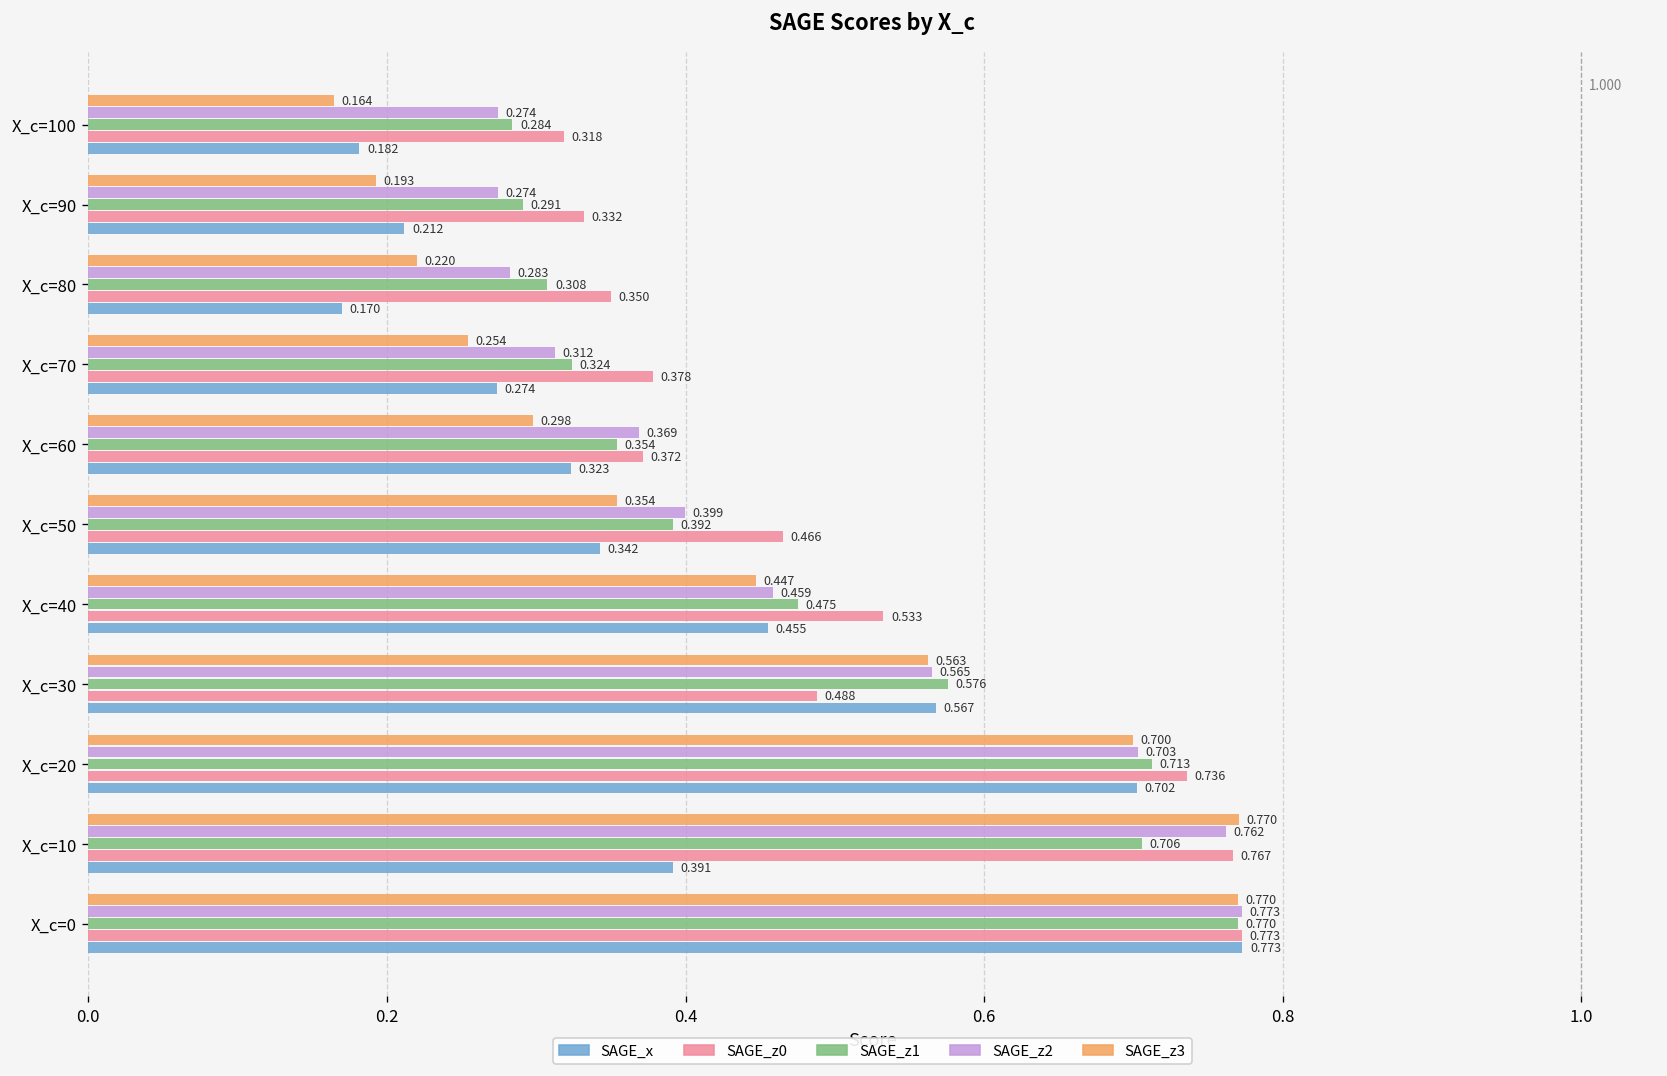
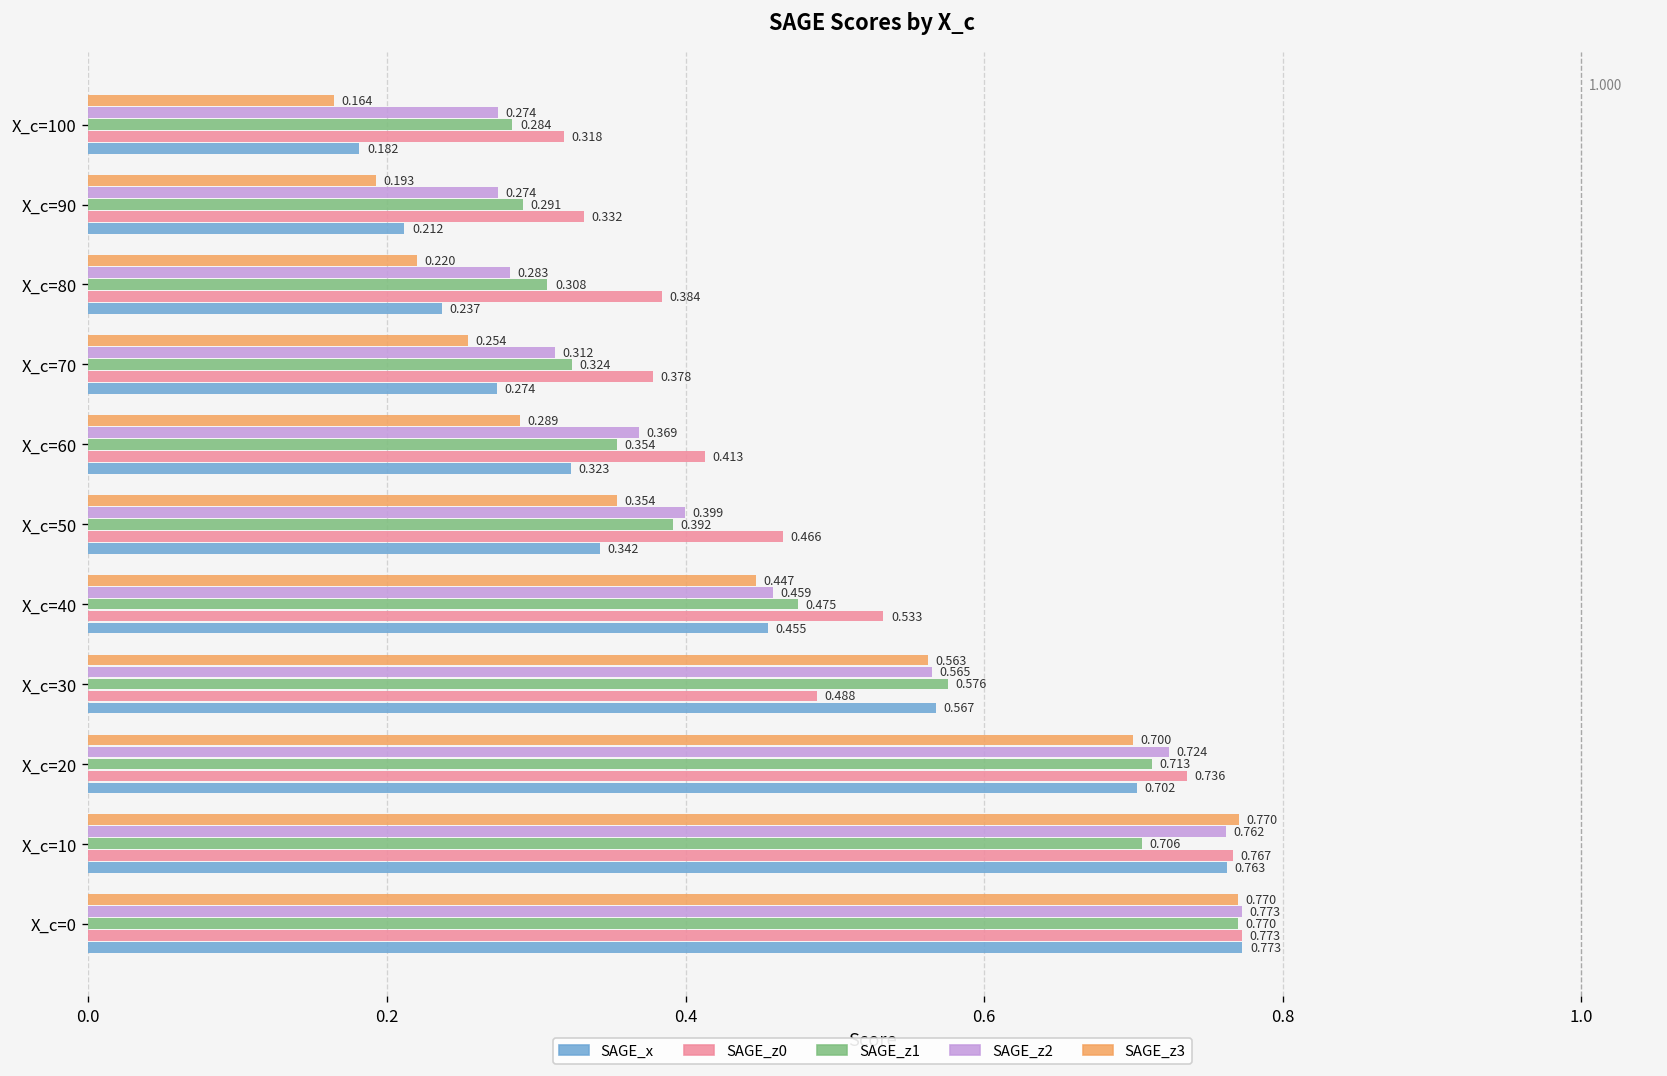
  {
    "SAGE_x": {
      "X_c=100": 0.182,
      "X_c=90": 0.212,
-     "X_c=80": 0.170,
+     "X_c=80": 0.237,
      "X_c=70": 0.274,
      "X_c=60": 0.323,
      "X_c=50": 0.342,
      "X_c=40": 0.455,
      "X_c=30": 0.567,
      "X_c=20": 0.702,
-     "X_c=10": 0.391,
+     "X_c=10": 0.763,
      "X_c=0": 0.773
    },
    "SAGE_z0": {
      "X_c=100": 0.318,
      "X_c=90": 0.332,
-     "X_c=80": 0.350,
+     "X_c=80": 0.384,
      "X_c=70": 0.378,
-     "X_c=60": 0.372,
+     "X_c=60": 0.413,
      "X_c=50": 0.466,
      "X_c=40": 0.533,
      "X_c=30": 0.488,
      "X_c=20": 0.736,
      "X_c=10": 0.767,
      "X_c=0": 0.773
    },
    "SAGE_z1": {
      "X_c=100": 0.284,
      "X_c=90": 0.291,
      "X_c=80": 0.308,
      "X_c=70": 0.324,
      "X_c=60": 0.354,
      "X_c=50": 0.392,
      "X_c=40": 0.475,
      "X_c=30": 0.576,
      "X_c=20": 0.713,
      "X_c=10": 0.706,
      "X_c=0": 0.770
    },
    "SAGE_z2": {
      "X_c=100": 0.274,
      "X_c=90": 0.274,
      "X_c=80": 0.283,
      "X_c=70": 0.312,
      "X_c=60": 0.369,
      "X_c=50": 0.399,
      "X_c=40": 0.459,
      "X_c=30": 0.565,
-     "X_c=20": 0.703,
+     "X_c=20": 0.724,
      "X_c=10": 0.762,
      "X_c=0": 0.773
    },
    "SAGE_z3": {
      "X_c=100": 0.164,
      "X_c=90": 0.193,
      "X_c=80": 0.220,
      "X_c=70": 0.254,
-     "X_c=60": 0.298,
+     "X_c=60": 0.289,
      "X_c=50": 0.354,
      "X_c=40": 0.447,
      "X_c=30": 0.563,
      "X_c=20": 0.700,
      "X_c=10": 0.770,
      "X_c=0": 0.770
    }
  }
